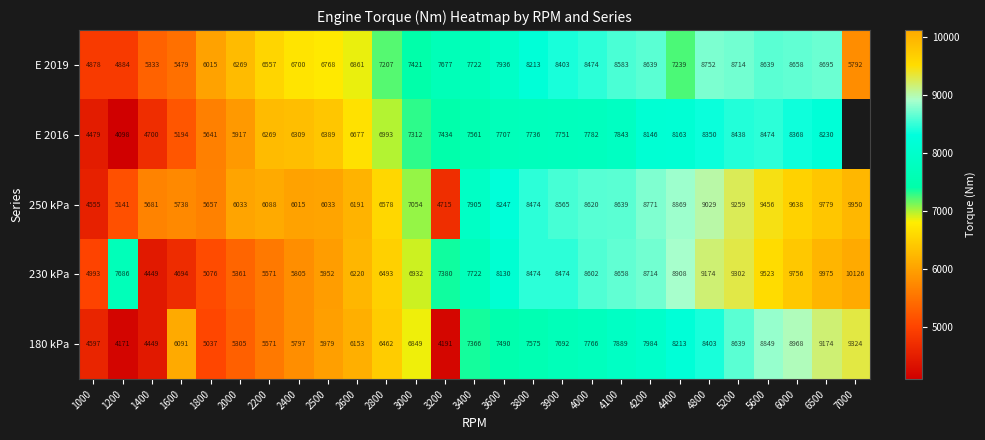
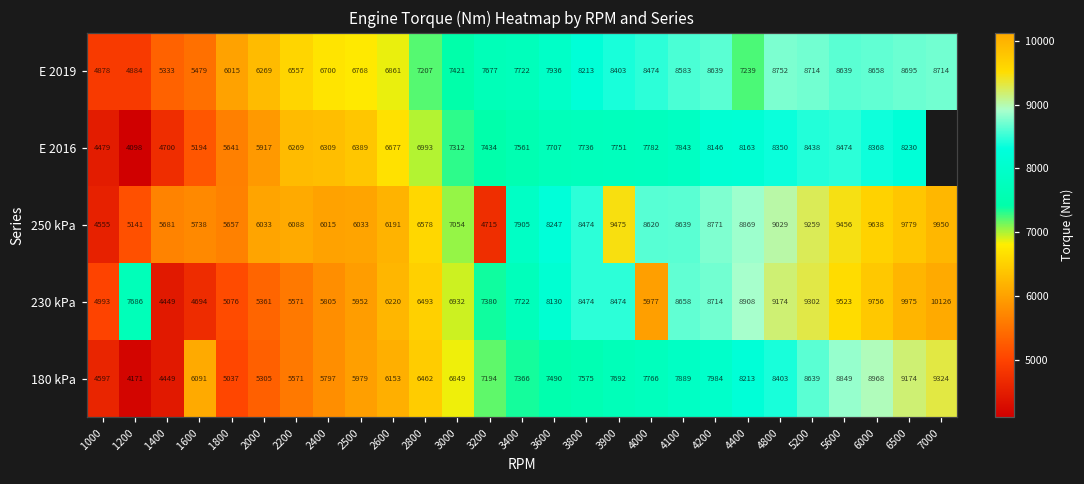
  {
    "E 2019": {
      "1000": 4878,
      "1200": 4884,
      "1400": 5333,
      "1600": 5479,
      "1800": 6015,
      "2000": 6269,
      "2200": 6557,
      "2400": 6700,
      "2500": 6768,
      "2600": 6861,
      "2800": 7207,
      "3000": 7421,
      "3200": 7677,
      "3400": 7722,
      "3600": 7936,
      "3800": 8213,
      "3900": 8403,
      "4000": 8474,
      "4100": 8583,
      "4200": 8639,
      "4400": 7239,
      "4800": 8752,
      "5200": 8714,
      "5600": 8639,
      "6000": 8658,
      "6500": 8695,
-     "7000": 5792
+     "7000": 8714
    },
    "E 2016": {
      "1000": 4479,
      "1200": 4098,
      "1400": 4700,
      "1600": 5194,
      "1800": 5641,
      "2000": 5917,
      "2200": 6269,
      "2400": 6309,
      "2500": 6389,
      "2600": 6677,
      "2800": 6993,
      "3000": 7312,
      "3200": 7434,
      "3400": 7561,
      "3600": 7707,
      "3800": 7736,
      "3900": 7751,
      "4000": 7782,
      "4100": 7843,
      "4200": 8146,
      "4400": 8163,
      "4800": 8350,
      "5200": 8438,
      "5600": 8474,
      "6000": 8368,
      "6500": 8230
    },
    "250 kPa": {
      "1000": 4555,
      "1200": 5141,
      "1400": 5681,
      "1600": 5738,
      "1800": 5657,
      "2000": 6033,
      "2200": 6088,
      "2400": 6015,
      "2500": 6033,
      "2600": 6191,
      "2800": 6578,
      "3000": 7054,
      "3200": 4715,
      "3400": 7905,
      "3600": 8247,
      "3800": 8474,
-     "3900": 8565,
+     "3900": 9475,
      "4000": 8620,
      "4100": 8639,
      "4200": 8771,
      "4400": 8869,
      "4800": 9029,
      "5200": 9259,
      "5600": 9456,
      "6000": 9638,
      "6500": 9779,
      "7000": 9950
    },
    "230 kPa": {
      "1000": 4993,
      "1200": 7686,
      "1400": 4449,
      "1600": 4694,
      "1800": 5076,
      "2000": 5361,
      "2200": 5571,
      "2400": 5805,
      "2500": 5952,
      "2600": 6220,
      "2800": 6493,
      "3000": 6932,
      "3200": 7380,
      "3400": 7722,
      "3600": 8130,
      "3800": 8474,
      "3900": 8474,
-     "4000": 8602,
+     "4000": 5977,
      "4100": 8658,
      "4200": 8714,
      "4400": 8908,
      "4800": 9174,
      "5200": 9302,
      "5600": 9523,
      "6000": 9756,
      "6500": 9975,
      "7000": 10126
    },
    "180 kPa": {
      "1000": 4597,
      "1200": 4171,
      "1400": 4449,
      "1600": 6091,
      "1800": 5037,
      "2000": 5305,
      "2200": 5571,
      "2400": 5797,
      "2500": 5979,
      "2600": 6153,
      "2800": 6462,
      "3000": 6849,
-     "3200": 4191,
+     "3200": 7194,
      "3400": 7366,
      "3600": 7490,
      "3800": 7575,
      "3900": 7692,
      "4000": 7766,
      "4100": 7889,
      "4200": 7984,
      "4400": 8213,
      "4800": 8403,
      "5200": 8639,
      "5600": 8849,
      "6000": 8968,
      "6500": 9174,
      "7000": 9324
    }
  }
